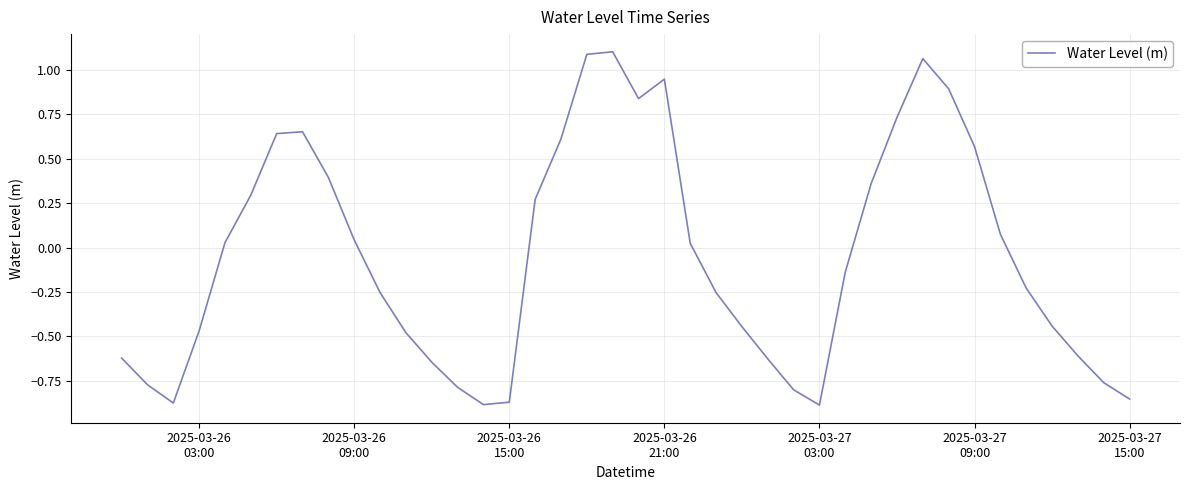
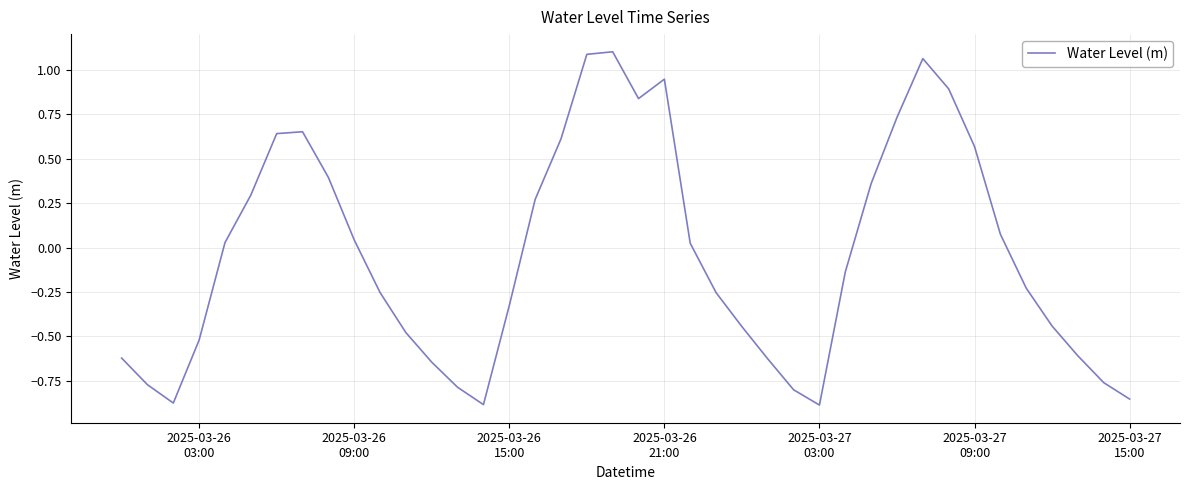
  {
-   "2025-03-26 03:00": -0.47,
+   "2025-03-26 03:00": -0.52,
    "2025-03-26 09:00": 0.04,
-   "2025-03-26 15:00": -0.87,
+   "2025-03-26 15:00": -0.33,
    "2025-03-26 21:00": 0.95,
    "2025-03-27 03:00": -0.89,
    "2025-03-27 09:00": 0.57,
    "2025-03-27 15:00": -0.85
  }
